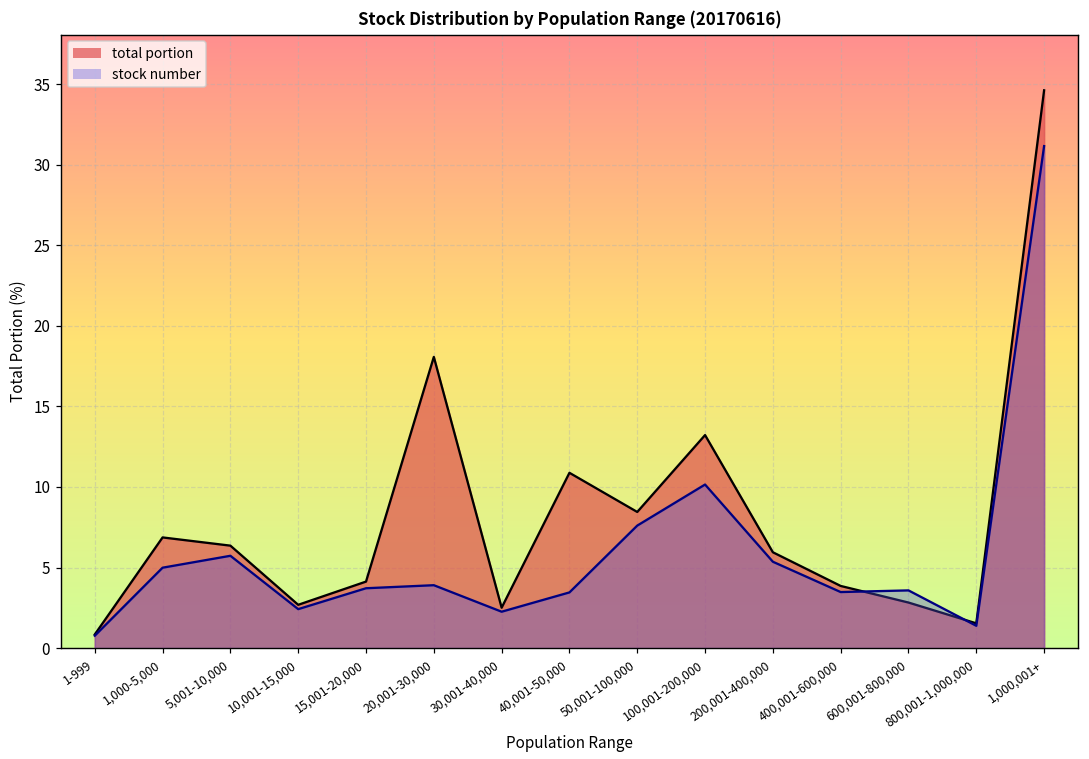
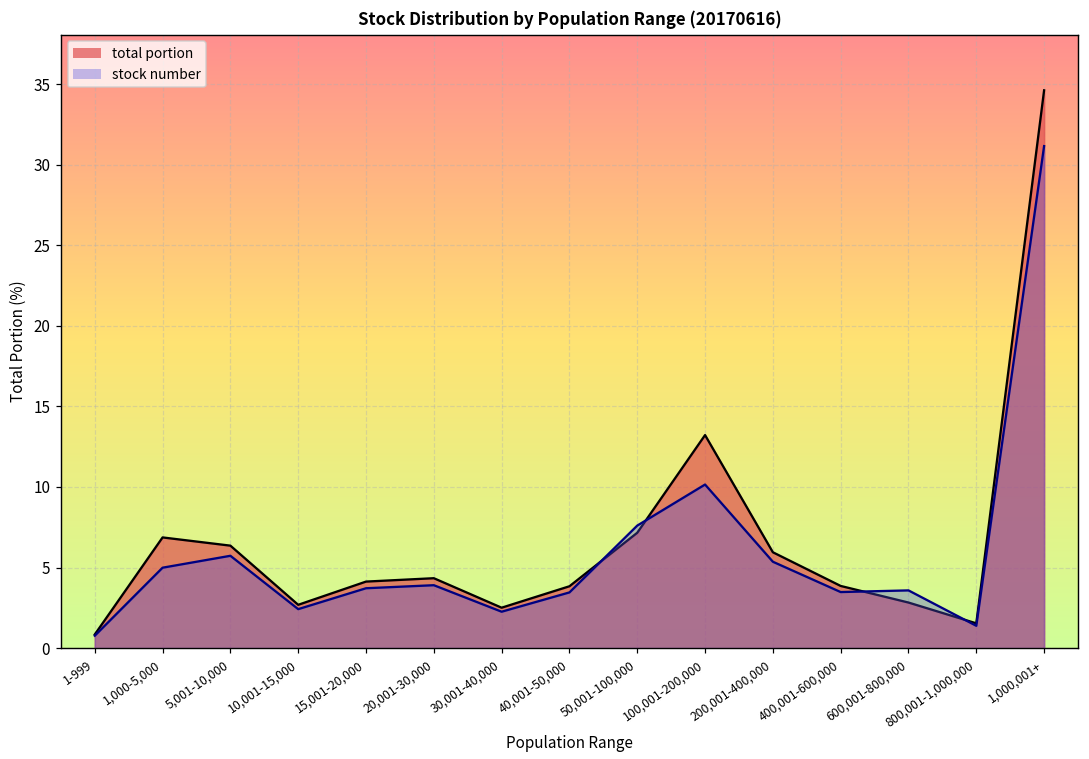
  {
    "total portion": {
      "1-999": 0.9,
      "1,000-5,000": 6.9,
      "5,001-10,000": 6.4,
      "10,001-15,000": 2.7,
      "15,001-20,000": 4.1,
-     "20,001-30,000": 18.1,
+     "20,001-30,000": 4.3,
      "30,001-40,000": 2.5,
-     "40,001-50,000": 10.9,
-     "50,001-100,000": 8.5,
+     "40,001-50,000": 3.8,
+     "50,001-100,000": 7.2,
      "100,001-200,000": 13.2,
      "200,001-400,000": 6.0,
      "400,001-600,000": 3.9,
      "600,001-800,000": 2.8,
      "800,001-1,000,000": 1.5,
      "1,000,001+": 34.6
    }
  }
